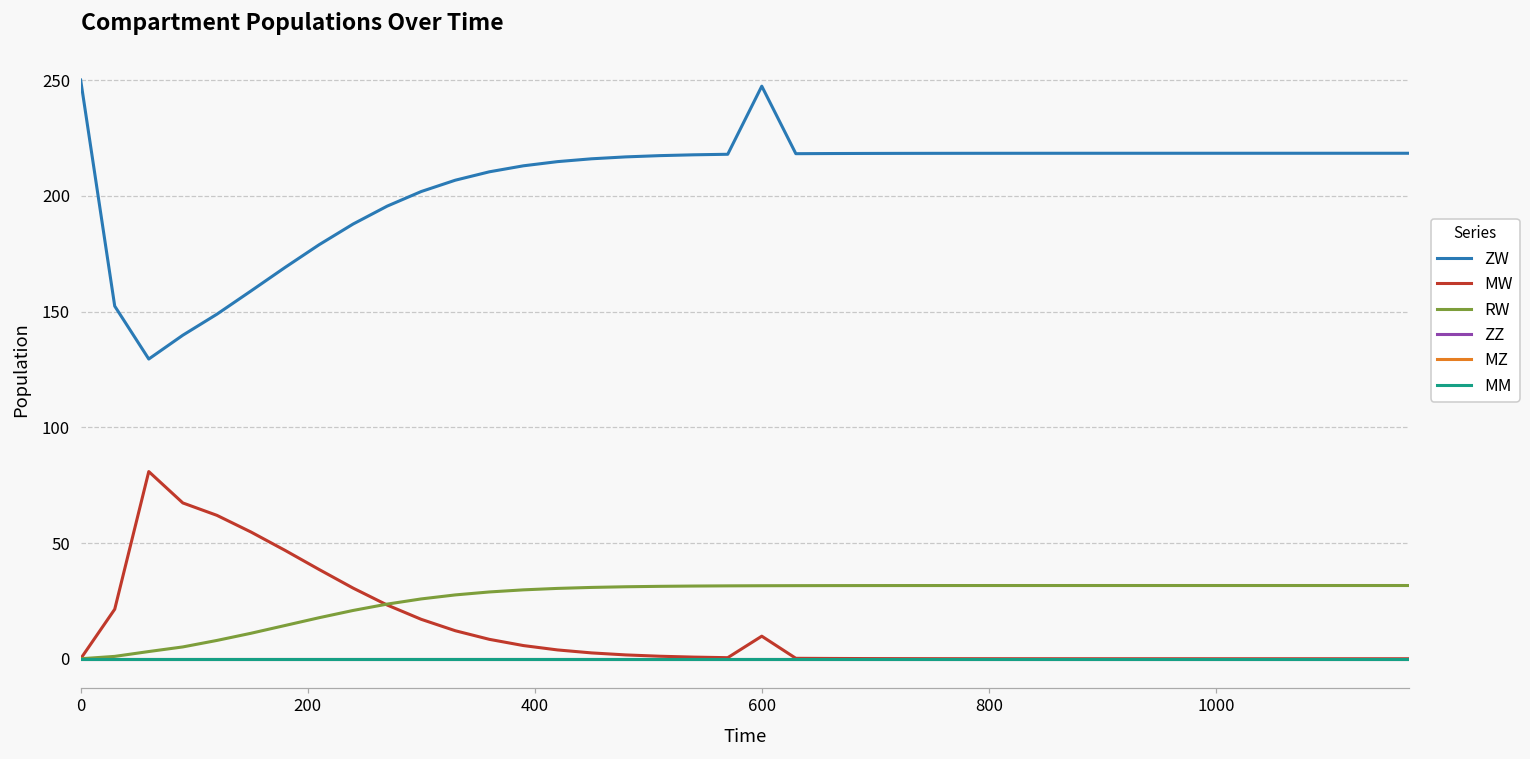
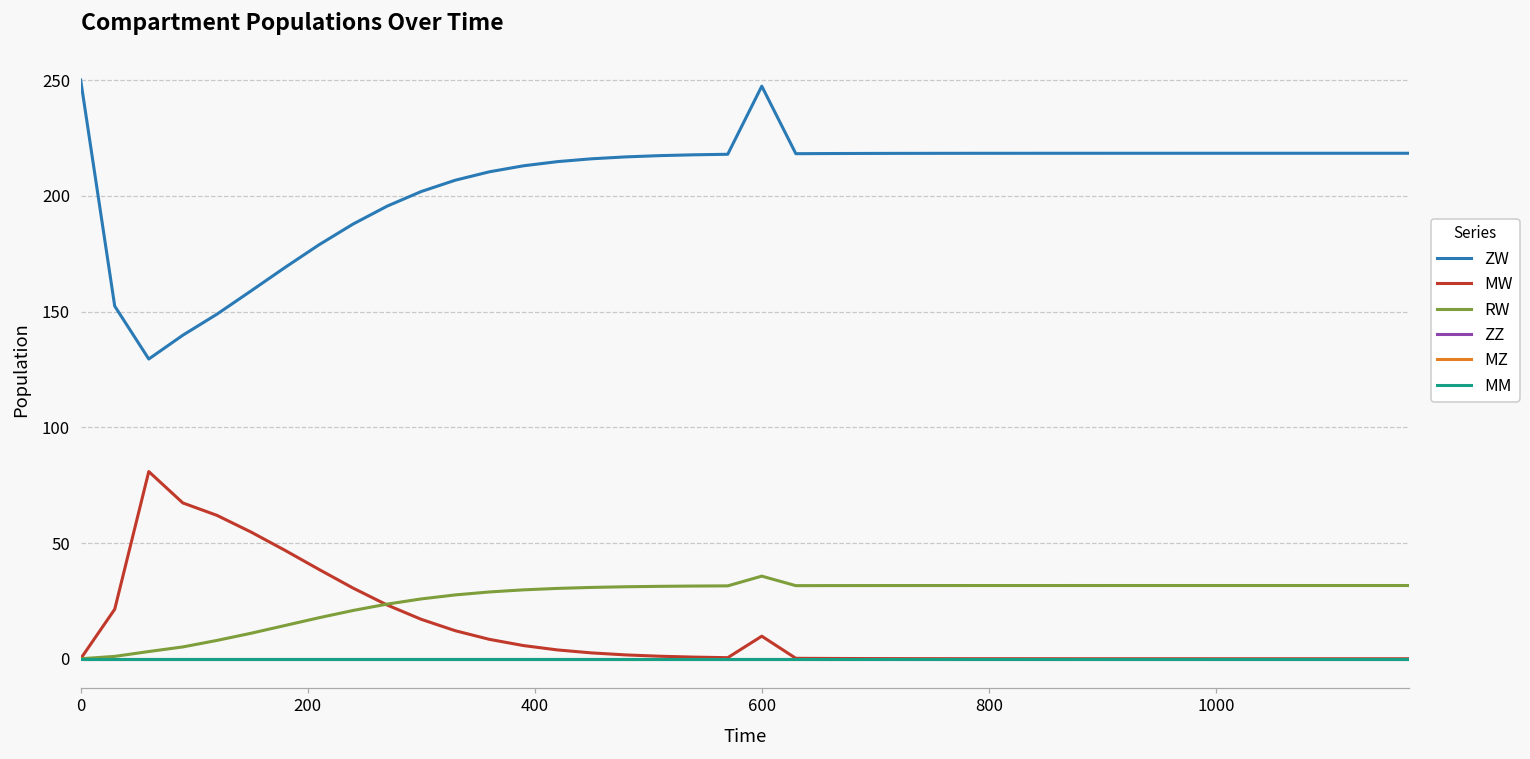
  {
    "ZW": {
      "0": 250,
      "600": 247
    },
    "MW": {
      "600": 10
    },
    "RW": {
-     "600": 32
+     "600": 36
    },
    "MM": {
      "600": 0
    }
  }
